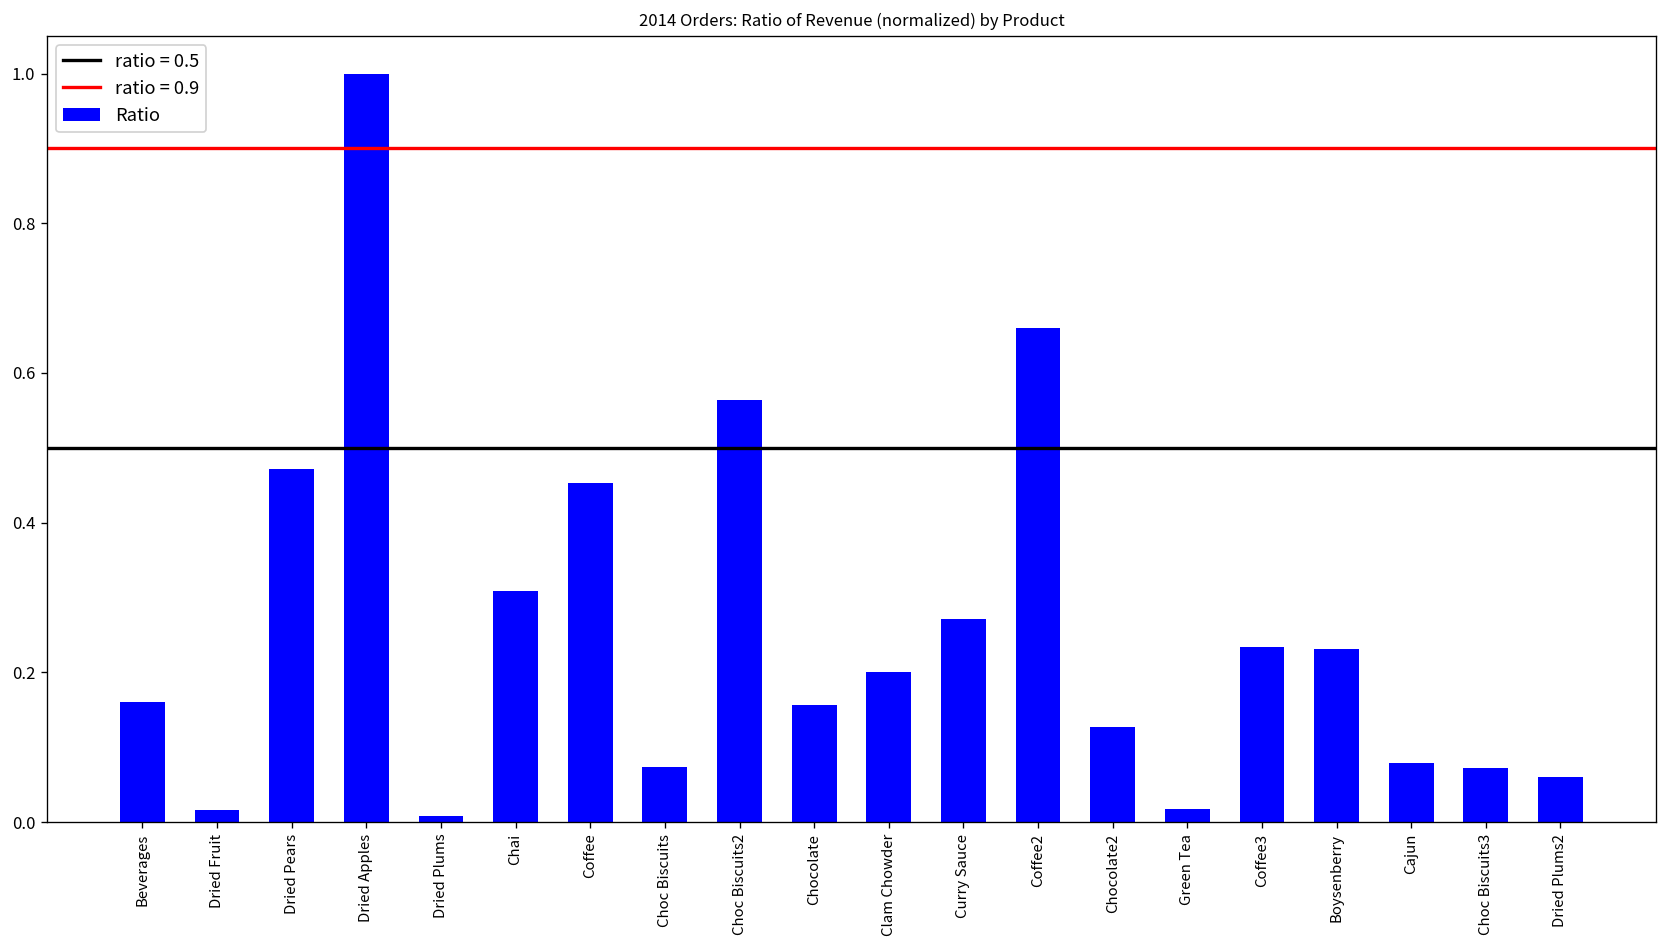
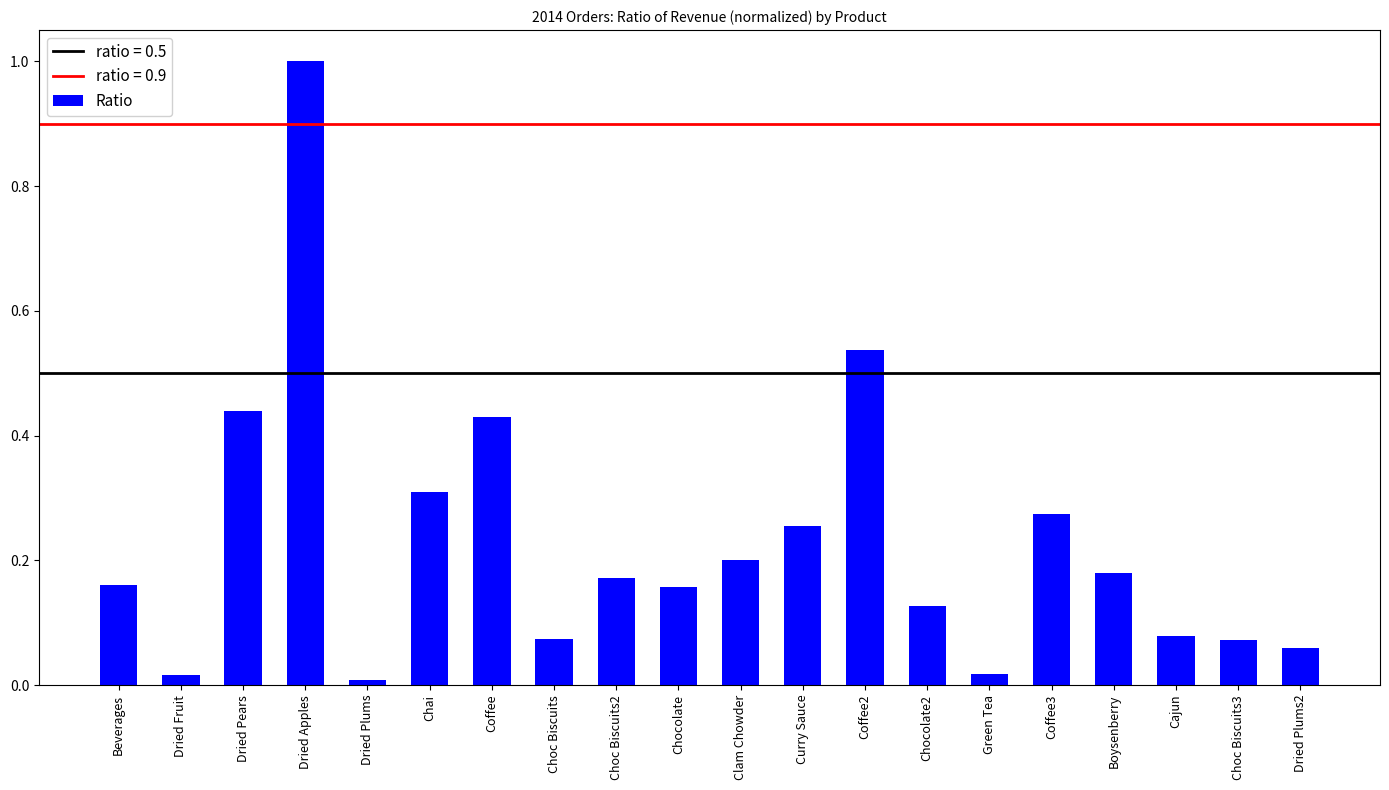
  {
    "Beverages": 0.16,
    "Dried Fruit": 0.02,
-   "Dried Pears": 0.47,
+   "Dried Pears": 0.44,
    "Dried Apples": 1.00,
    "Dried Plums": 0.01,
    "Chai": 0.31,
-   "Coffee": 0.45,
+   "Coffee": 0.43,
    "Choc Biscuits": 0.07,
-   "Choc Biscuits2": 0.56,
+   "Choc Biscuits2": 0.17,
    "Chocolate": 0.16,
    "Clam Chowder": 0.20,
-   "Curry Sauce": 0.27,
-   "Coffee2": 0.66,
+   "Curry Sauce": 0.26,
+   "Coffee2": 0.54,
    "Chocolate2": 0.13,
    "Green Tea": 0.02,
-   "Coffee3": 0.23,
-   "Boysenberry": 0.23,
+   "Coffee3": 0.27,
+   "Boysenberry": 0.18,
    "Cajun": 0.08,
    "Choc Biscuits3": 0.07,
    "Dried Plums2": 0.06
  }
